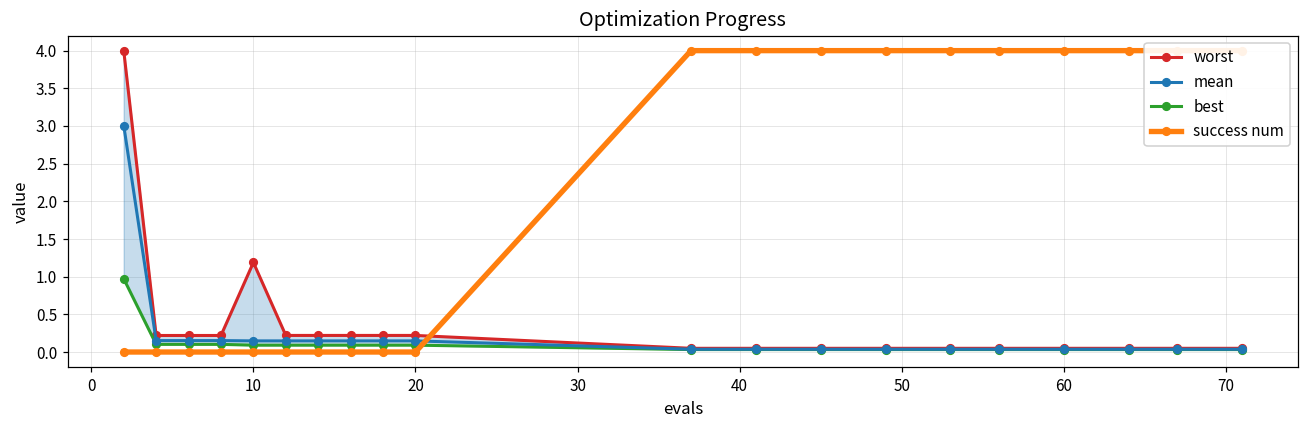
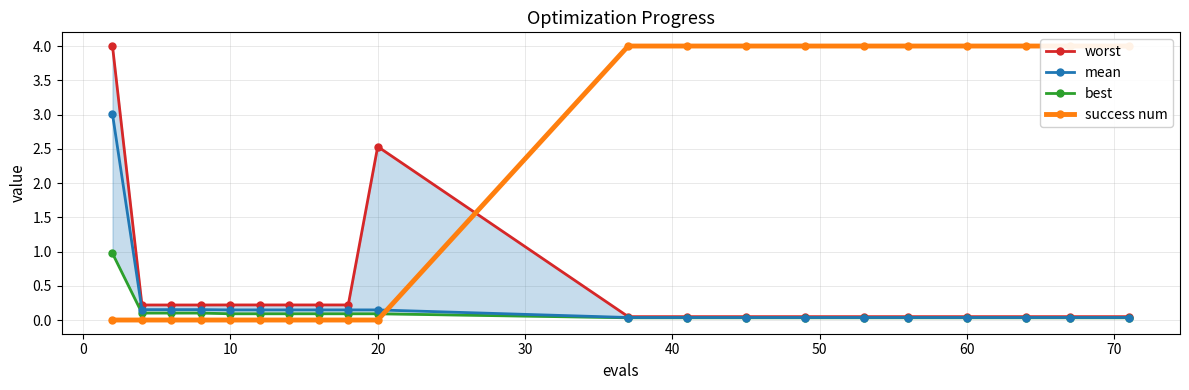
  {
    "worst": {
-     "10": 1.2,
-     "20": 0.2
+     "10": 0.2,
+     "20": 2.5
    },
    "mean": {
      "10": 0.1,
      "20": 0.1
    },
    "best": {
      "10": 0.1,
      "20": 0.1
    },
    "success num": {
      "10": 0.0,
      "20": 0.0,
      "60": 4.0
    }
  }
